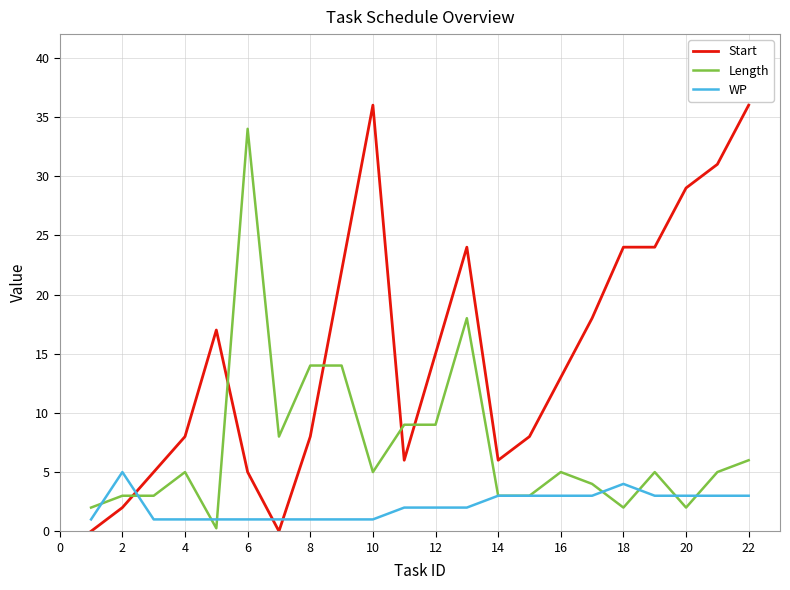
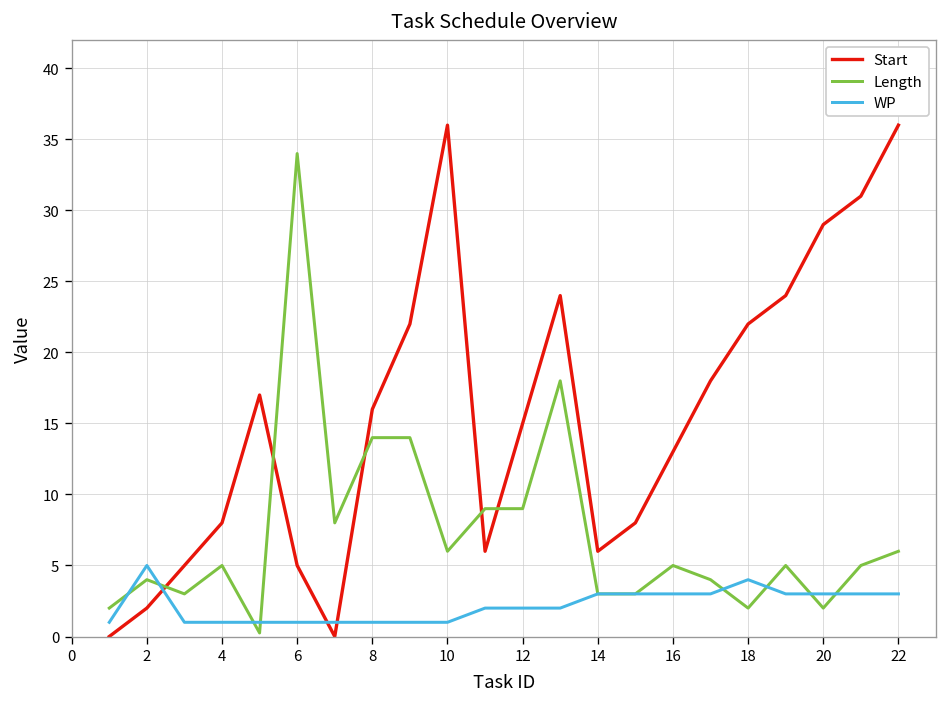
  {
    "Start": {
      "2": 2,
      "4": 8,
      "6": 5,
-     "8": 8,
+     "8": 16,
      "10": 36,
      "12": 15,
      "14": 6,
      "16": 13,
-     "18": 24,
+     "18": 22,
      "20": 29,
      "22": 36
    },
    "Length": {
-     "2": 3,
+     "2": 4,
      "4": 5,
      "6": 34,
      "8": 14,
-     "10": 5,
+     "10": 6,
      "12": 9,
      "16": 5,
      "18": 2,
      "20": 2,
      "22": 6
    },
    "WP": {
      "2": 5,
      "4": 1,
      "6": 1,
      "8": 1,
      "10": 1,
      "12": 2,
      "16": 3,
      "18": 4,
      "20": 3,
      "22": 3
    }
  }
